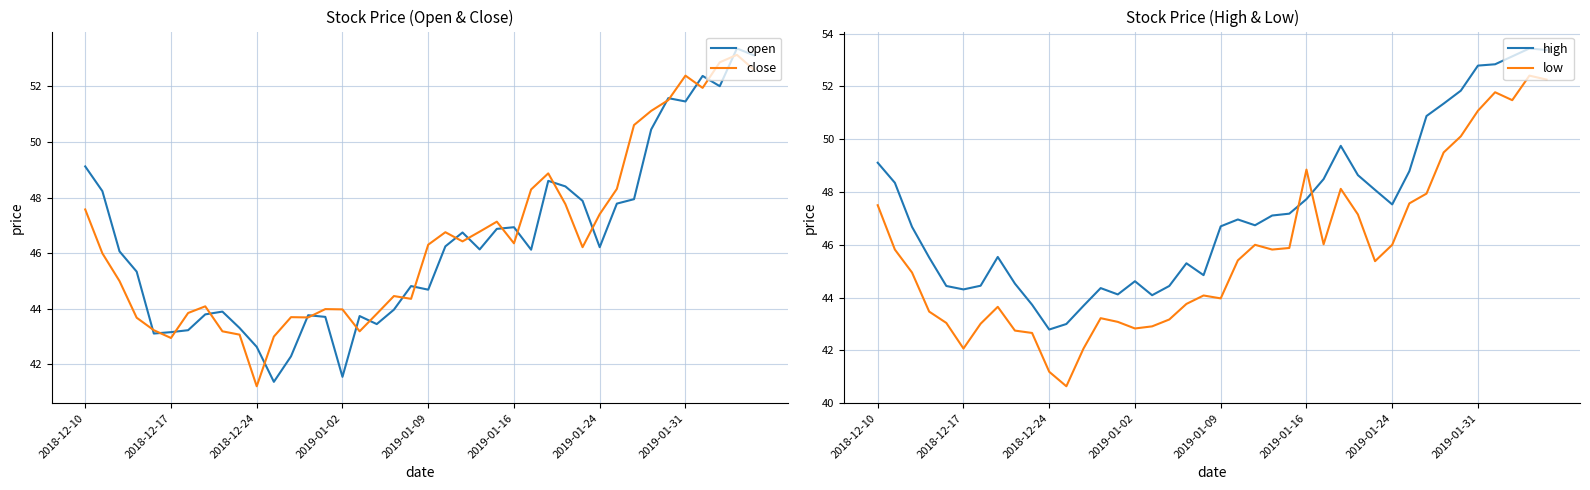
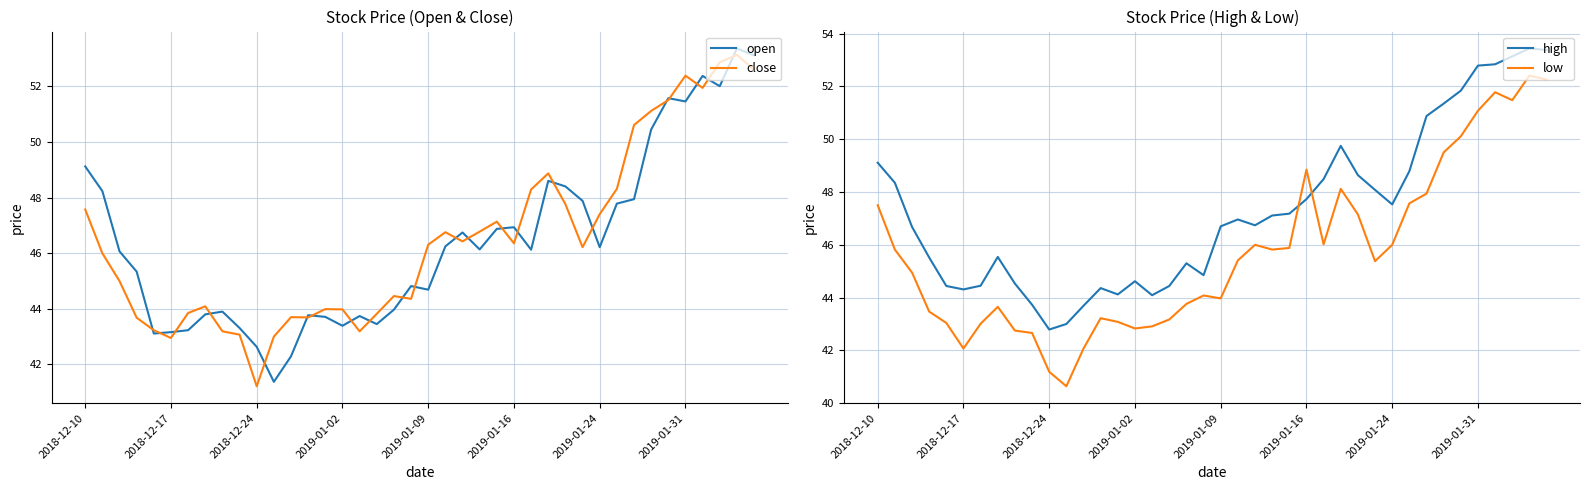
  {
    "Stock Price (Open & Close)": {
      "open": {
        "2018-12-10": 49.1,
        "2018-12-17": 43.2,
        "2018-12-24": 42.6,
-       "2019-01-02": 41.5,
+       "2019-01-02": 43.4,
        "2019-01-09": 44.7,
        "2019-01-16": 46.9,
        "2019-01-24": 46.2,
        "2019-01-31": 51.5
      },
      "close": {
        "2018-12-10": 47.6,
        "2018-12-17": 42.9,
        "2018-12-24": 41.2,
        "2019-01-02": 44.0,
        "2019-01-09": 46.3,
        "2019-01-16": 46.4,
        "2019-01-24": 47.4,
        "2019-01-31": 52.4
      }
    },
    "Stock Price (High & Low)": {
      "high": {
        "2018-12-10": 49.1,
        "2018-12-17": 44.3,
        "2018-12-24": 42.8,
        "2019-01-02": 44.6,
        "2019-01-09": 46.7,
        "2019-01-16": 47.7,
        "2019-01-24": 47.5,
        "2019-01-31": 52.8
      },
      "low": {
        "2018-12-10": 47.5,
        "2018-12-17": 42.1,
        "2018-12-24": 41.2,
        "2019-01-02": 42.8,
        "2019-01-09": 44.0,
        "2019-01-16": 48.9,
        "2019-01-24": 46.0,
        "2019-01-31": 51.1
      }
    }
  }
